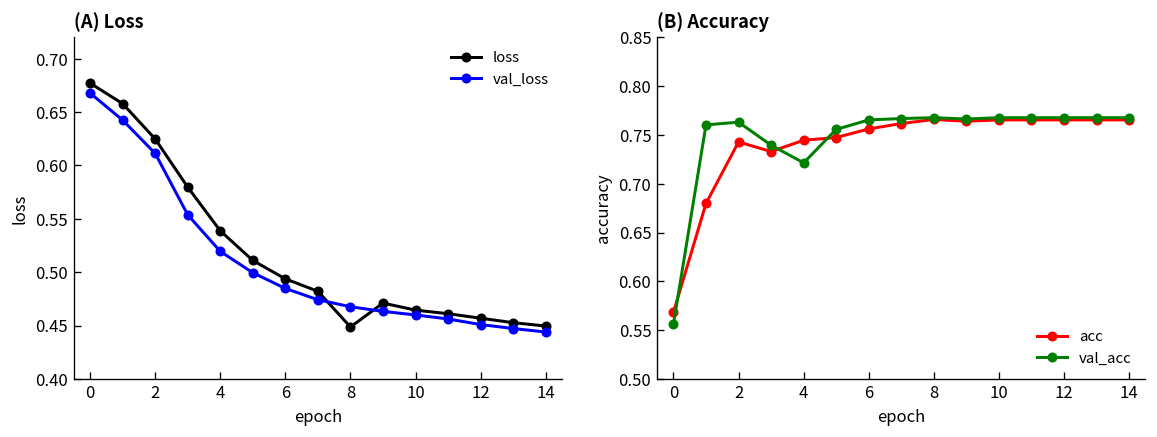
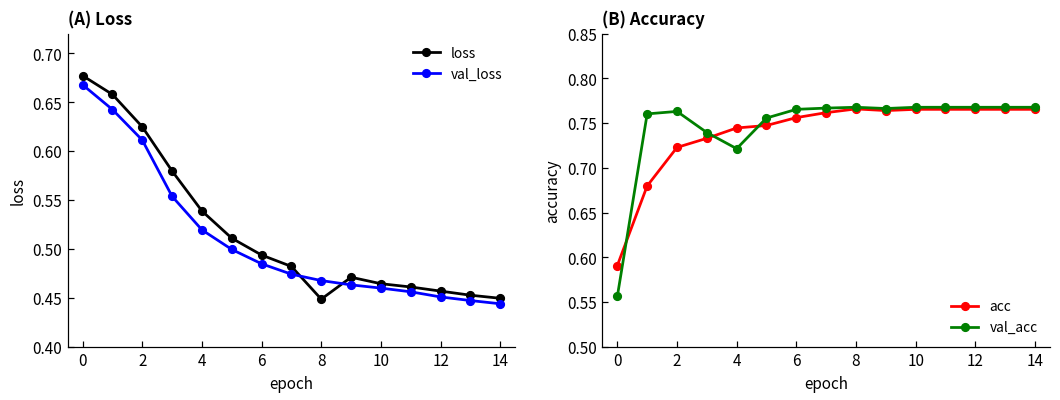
  {
    "(A) Loss": {
      "loss": {
        "0": 0.68,
        "2": 0.62,
        "4": 0.54,
        "6": 0.49,
        "8": 0.45,
        "10": 0.46,
        "12": 0.46,
        "14": 0.45
      },
      "val_loss": {
        "0": 0.67,
        "2": 0.61,
        "4": 0.52,
        "6": 0.48,
        "8": 0.47,
        "10": 0.46,
        "12": 0.45,
        "14": 0.44
      }
    },
    "(B) Accuracy": {
      "acc": {
-       "0": 0.57,
-       "2": 0.74,
+       "0": 0.59,
+       "2": 0.72,
        "4": 0.74,
        "6": 0.76
      },
      "val_acc": {
        "0": 0.56,
        "2": 0.76,
        "4": 0.72,
        "6": 0.77
      }
    }
  }
